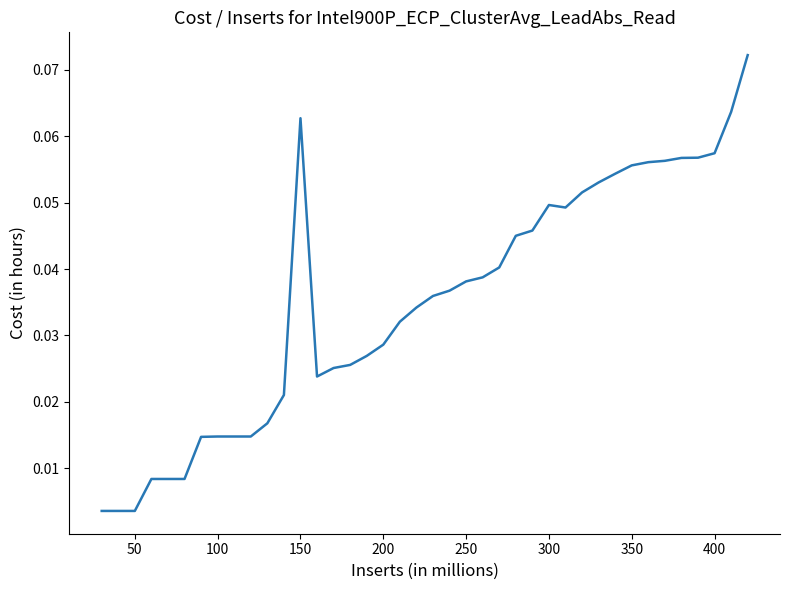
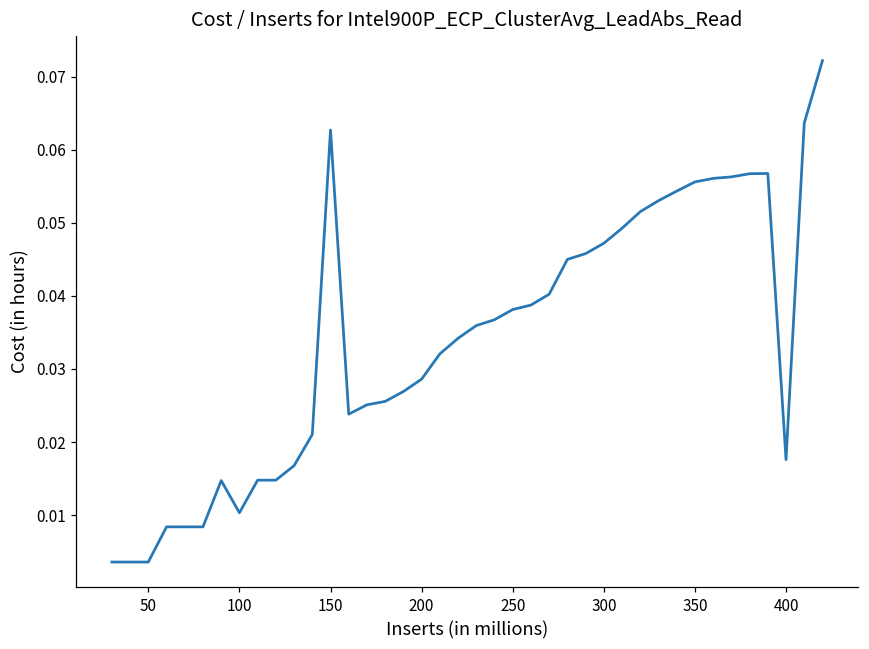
  {
    "50": 0.004,
-   "100": 0.015,
+   "100": 0.010,
    "150": 0.063,
    "200": 0.029,
    "250": 0.038,
-   "300": 0.050,
+   "300": 0.047,
    "350": 0.056,
-   "400": 0.057
+   "400": 0.018
  }
